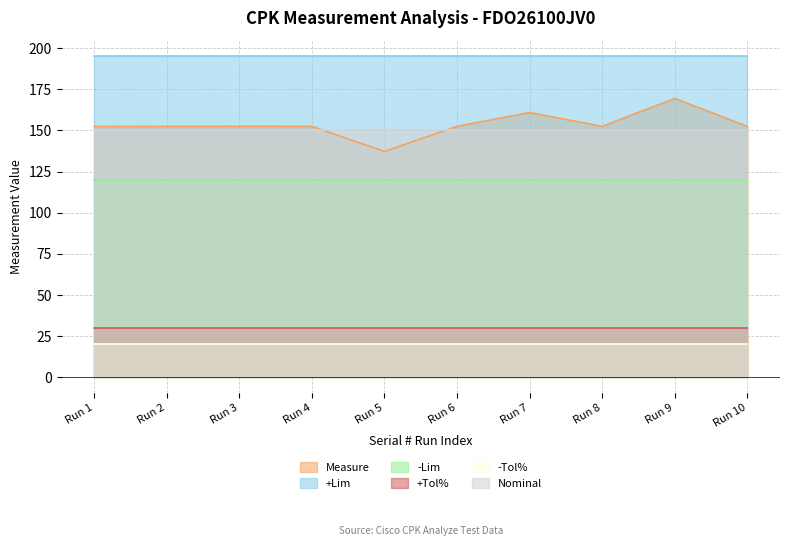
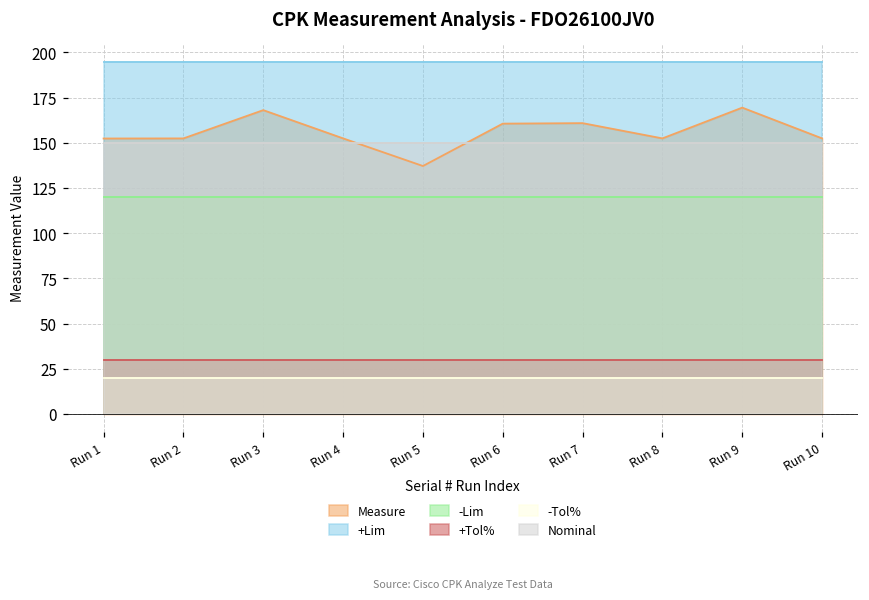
  {
    "Measure": {
      "Run 1": 152,
      "Run 2": 152,
-     "Run 3": 153,
+     "Run 3": 168,
      "Run 4": 152,
      "Run 5": 137,
-     "Run 6": 153,
+     "Run 6": 161,
      "Run 7": 161,
      "Run 8": 152,
      "Run 9": 169,
      "Run 10": 152
    },
    "+Lim": {
      "Run 1": 195,
      "Run 2": 195,
      "Run 3": 195,
      "Run 4": 195,
      "Run 5": 195,
      "Run 6": 195,
      "Run 7": 195,
      "Run 8": 195,
      "Run 9": 195,
      "Run 10": 195
    },
    "-Lim": {
      "Run 1": 120,
      "Run 2": 120,
      "Run 3": 120,
      "Run 4": 120,
      "Run 5": 120,
      "Run 6": 120,
      "Run 7": 120,
      "Run 8": 120,
      "Run 9": 120,
      "Run 10": 120
    },
    "+Tol%": {
      "Run 1": 30,
      "Run 2": 30,
      "Run 3": 30,
      "Run 4": 30,
      "Run 5": 30,
      "Run 6": 30,
      "Run 7": 30,
      "Run 8": 30,
      "Run 9": 30,
      "Run 10": 30
    }
  }
